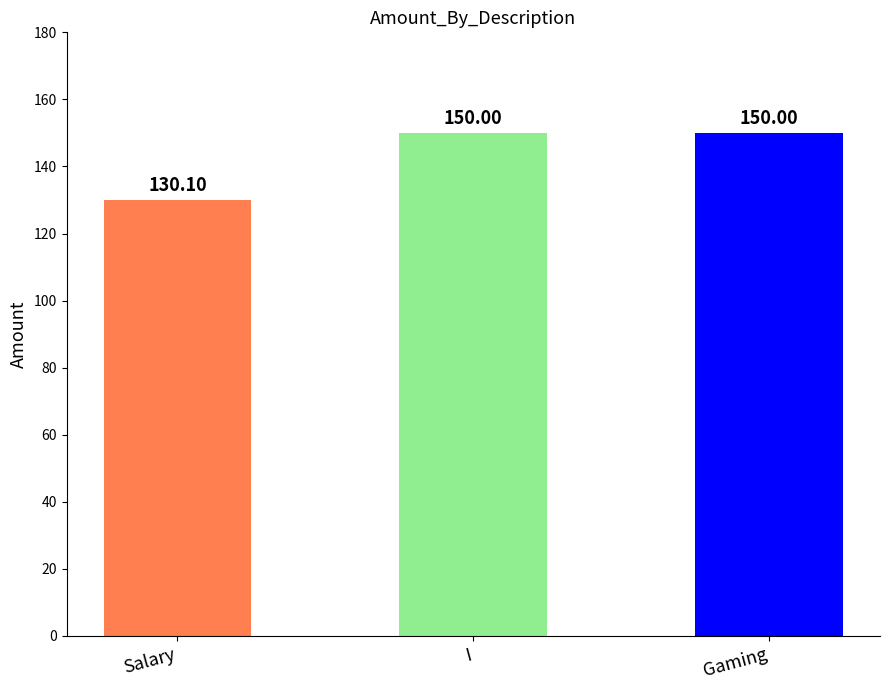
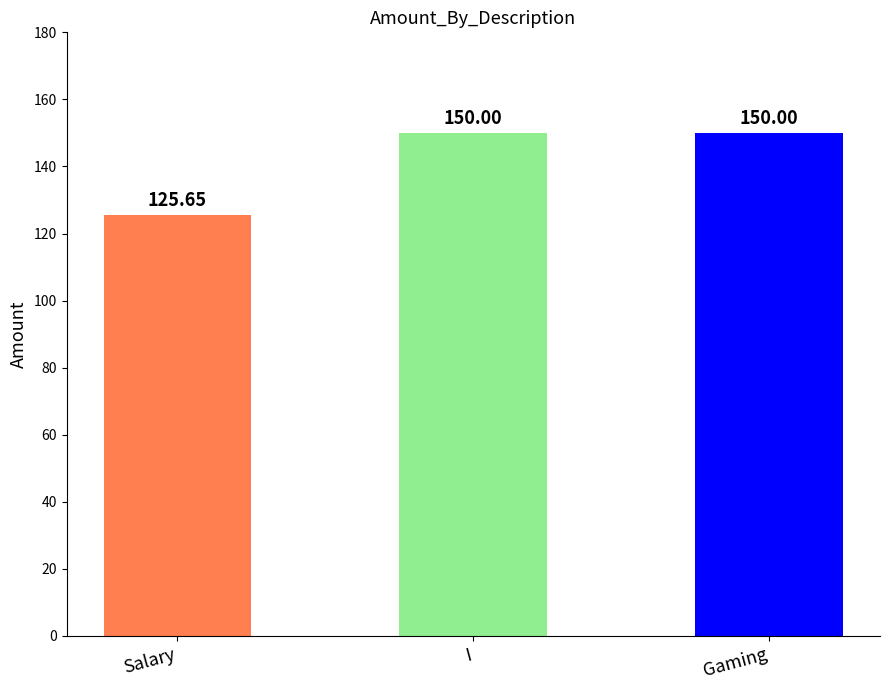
  {
-   "Salary": 130.10,
+   "Salary": 125.65,
    "I": 150.00,
    "Gaming": 150.00
  }
